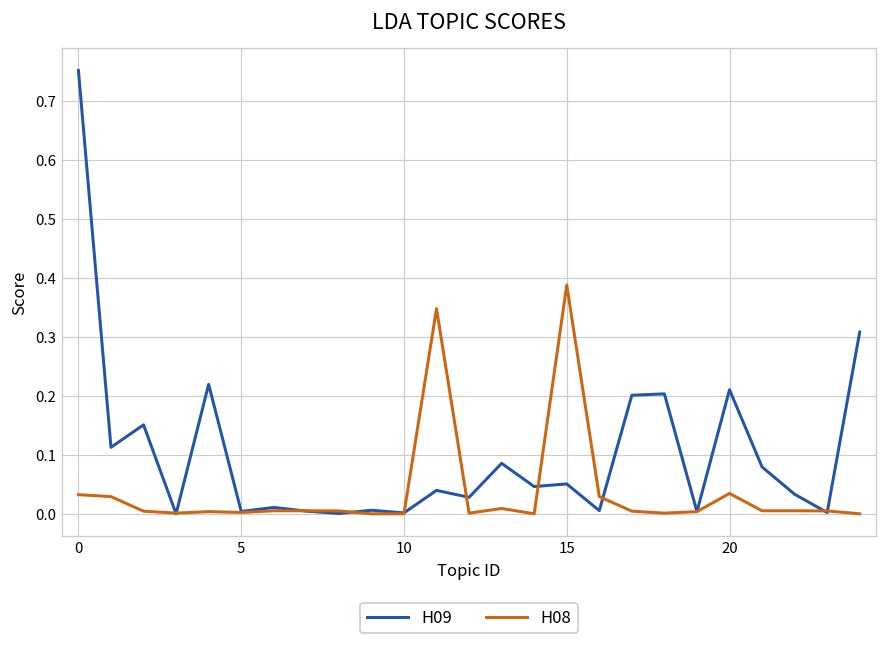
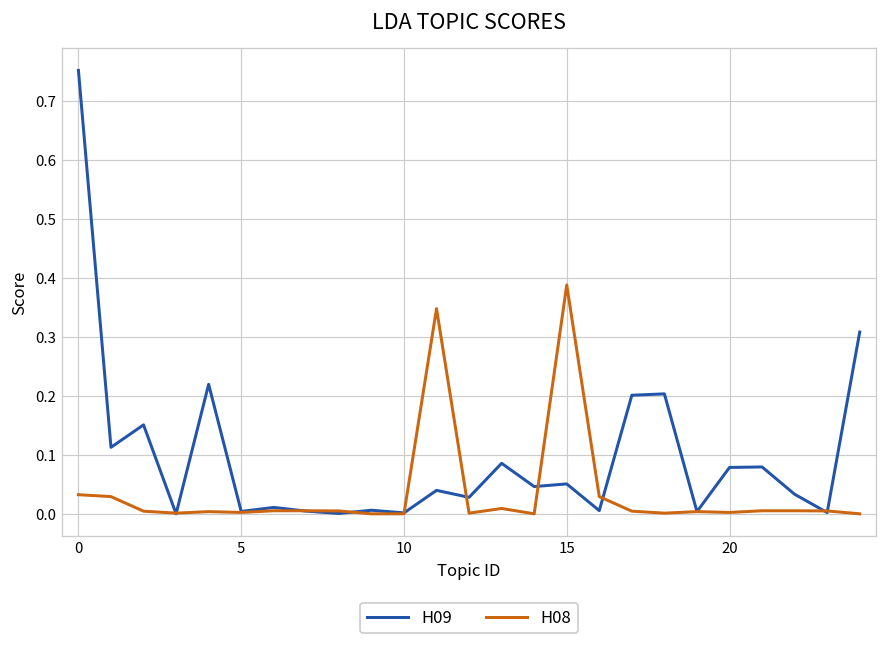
  {
    "H09": {
      "0": 0.75,
      "15": 0.05,
-     "20": 0.21
+     "20": 0.08
    },
    "H08": {
      "0": 0.03,
      "15": 0.39,
-     "20": 0.04
+     "20": 0.00
    }
  }
